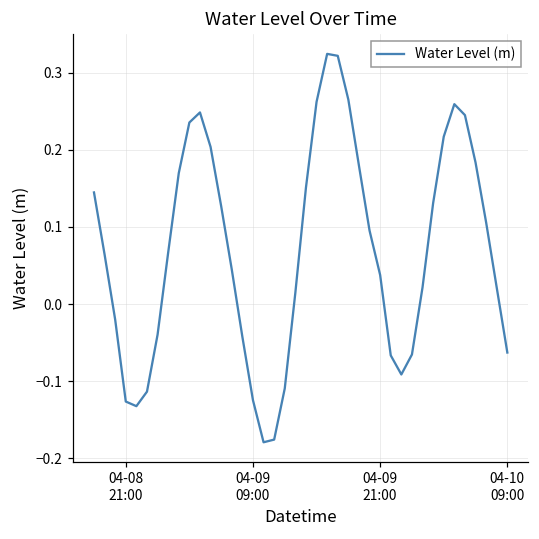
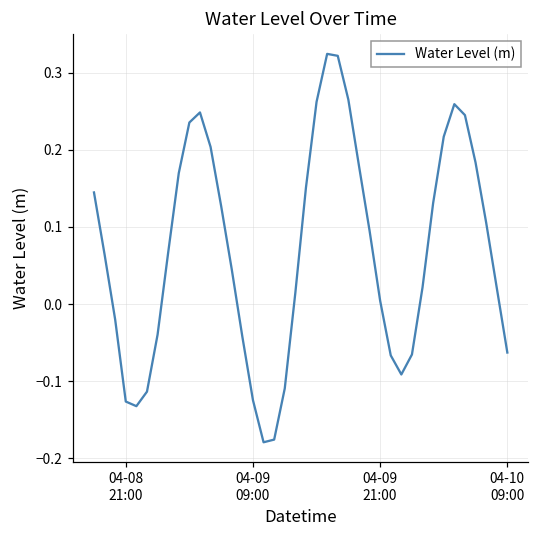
  {
    "04-08 21:00": -0.13,
    "04-09 09:00": -0.12,
-   "04-09 21:00": 0.04,
+   "04-09 21:00": 0.00,
    "04-10 09:00": -0.06
  }
